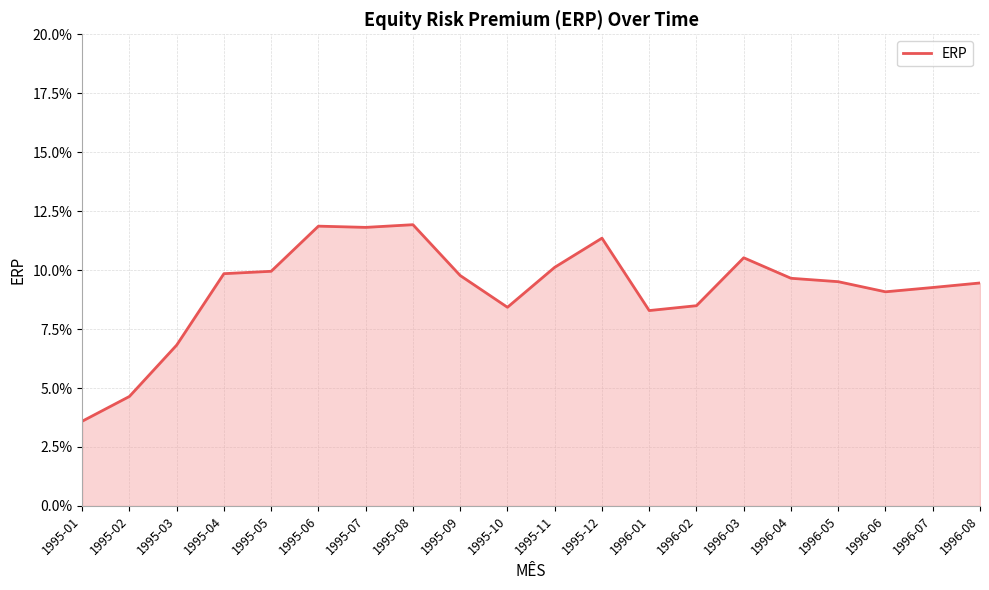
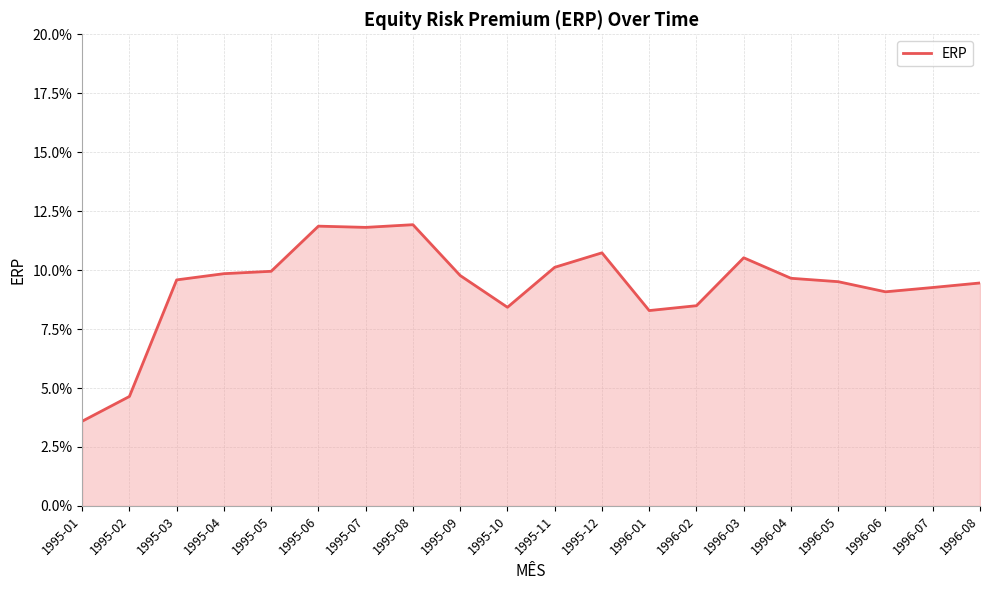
  {
    "1995-01": "3.6%",
    "1995-02": "4.6%",
-   "1995-03": "6.8%",
+   "1995-03": "9.6%",
    "1995-04": "9.8%",
    "1995-05": "9.9%",
    "1995-06": "11.9%",
    "1995-07": "11.8%",
    "1995-08": "11.9%",
    "1995-09": "9.8%",
    "1995-10": "8.4%",
    "1995-11": "10.1%",
-   "1995-12": "11.4%",
+   "1995-12": "10.7%",
    "1996-01": "8.3%",
    "1996-02": "8.5%",
    "1996-03": "10.5%",
    "1996-04": "9.7%",
    "1996-05": "9.5%",
    "1996-06": "9.1%",
    "1996-07": "9.3%",
    "1996-08": "9.5%"
  }
